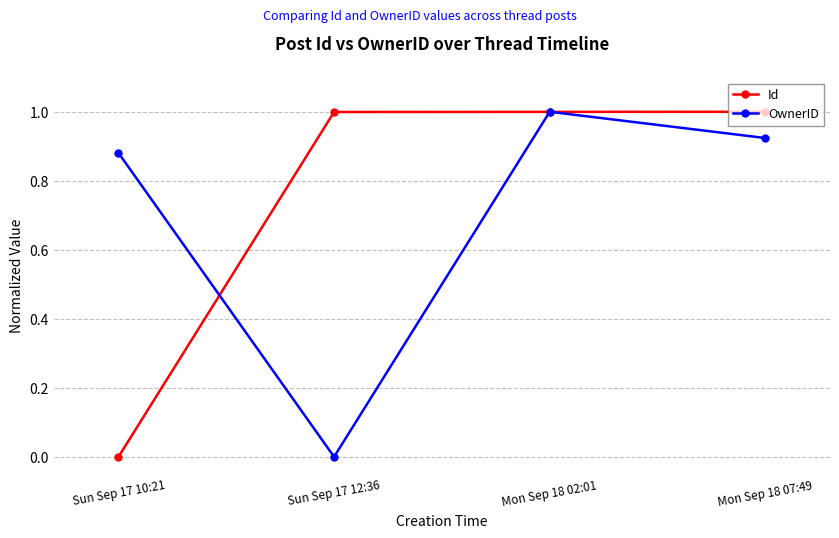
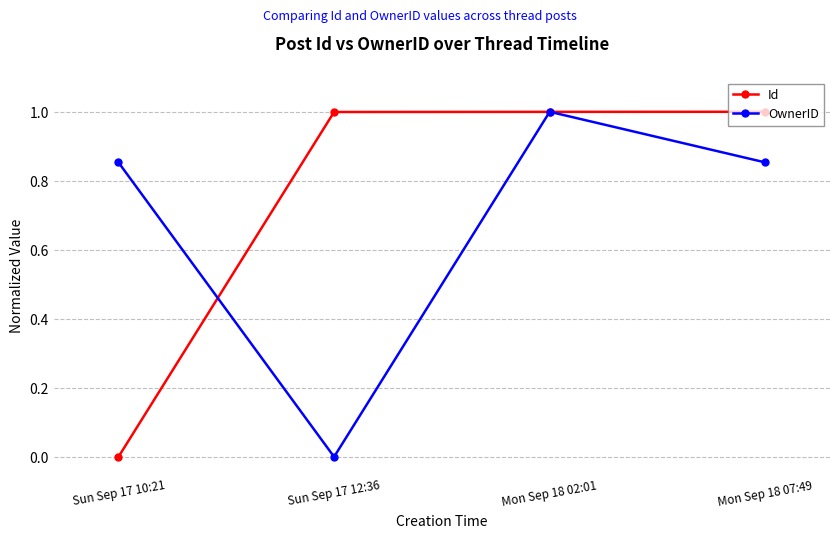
  {
    "Id": {
      "Sun Sep 17 10:21": 0.00,
      "Sun Sep 17 12:36": 1.00
    },
    "OwnerID": {
-     "Sun Sep 17 10:21": 0.88,
+     "Sun Sep 17 10:21": 0.85,
      "Sun Sep 17 12:36": 0.00,
-     "Mon Sep 18 07:49": 0.92
+     "Mon Sep 18 07:49": 0.85
    }
  }
